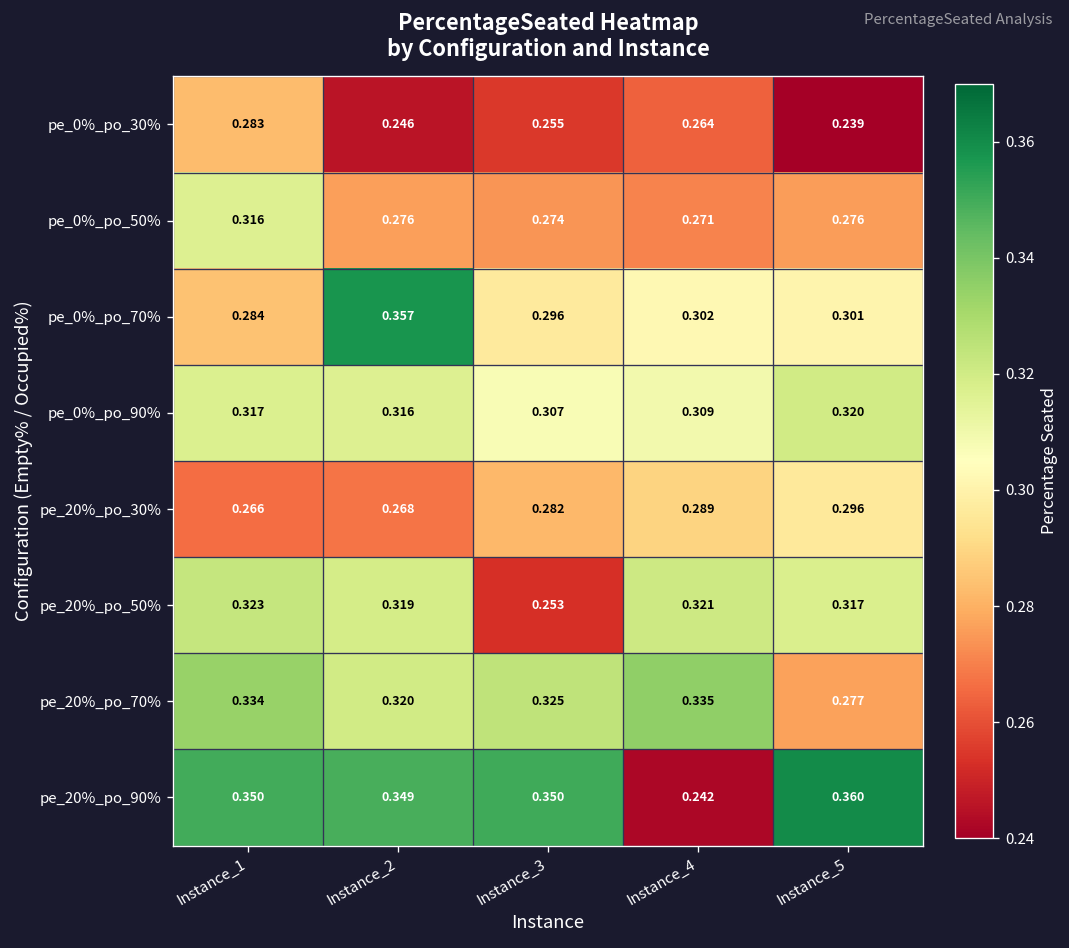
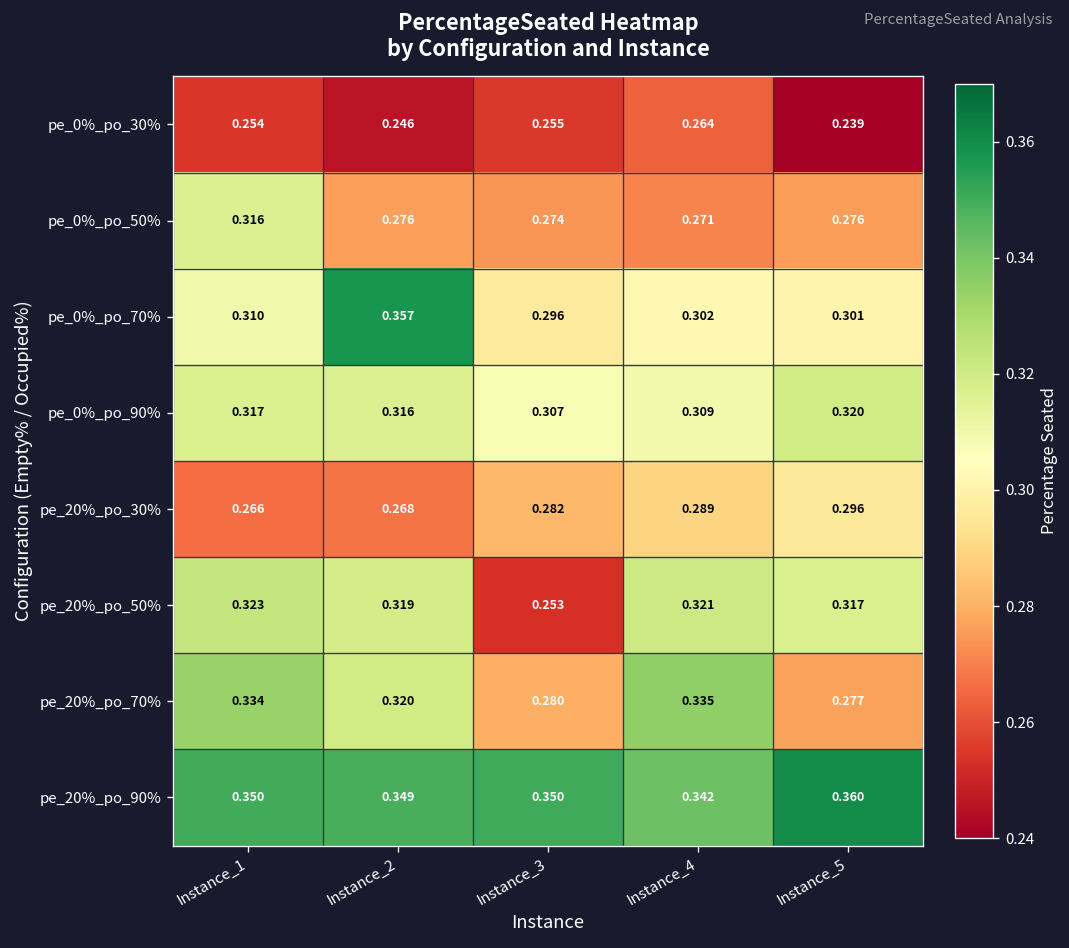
  {
    "pe_0%_po_30%": {
-     "Instance_1": 0.283,
+     "Instance_1": 0.254,
      "Instance_2": 0.246,
      "Instance_3": 0.255,
      "Instance_4": 0.264,
      "Instance_5": 0.239
    },
    "pe_0%_po_50%": {
      "Instance_1": 0.316,
      "Instance_2": 0.276,
      "Instance_3": 0.274,
      "Instance_4": 0.271,
      "Instance_5": 0.276
    },
    "pe_0%_po_70%": {
-     "Instance_1": 0.284,
+     "Instance_1": 0.310,
      "Instance_2": 0.357,
      "Instance_3": 0.296,
      "Instance_4": 0.302,
      "Instance_5": 0.301
    },
    "pe_0%_po_90%": {
      "Instance_1": 0.317,
      "Instance_2": 0.316,
      "Instance_3": 0.307,
      "Instance_4": 0.309,
      "Instance_5": 0.320
    },
    "pe_20%_po_30%": {
      "Instance_1": 0.266,
      "Instance_2": 0.268,
      "Instance_3": 0.282,
      "Instance_4": 0.289,
      "Instance_5": 0.296
    },
    "pe_20%_po_50%": {
      "Instance_1": 0.323,
      "Instance_2": 0.319,
      "Instance_3": 0.253,
      "Instance_4": 0.321,
      "Instance_5": 0.317
    },
    "pe_20%_po_70%": {
      "Instance_1": 0.334,
      "Instance_2": 0.320,
-     "Instance_3": 0.325,
+     "Instance_3": 0.280,
      "Instance_4": 0.335,
      "Instance_5": 0.277
    },
    "pe_20%_po_90%": {
      "Instance_1": 0.350,
      "Instance_2": 0.349,
      "Instance_3": 0.350,
-     "Instance_4": 0.242,
+     "Instance_4": 0.342,
      "Instance_5": 0.360
    }
  }
